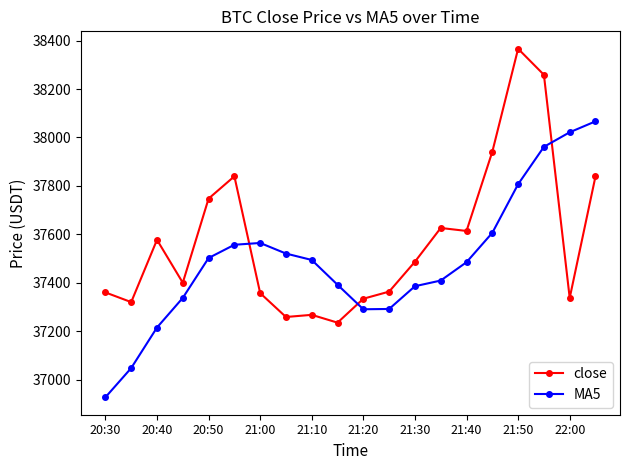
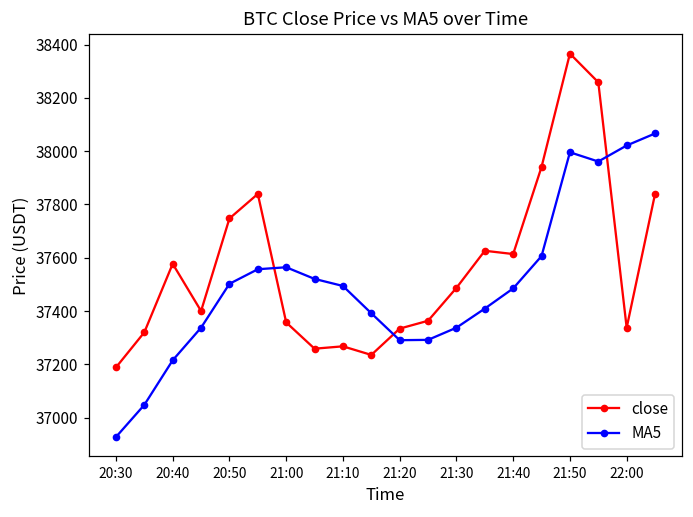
  {
    "close": {
-     "20:30": 37360,
+     "20:30": 37190,
      "20:40": 37580,
      "20:50": 37750,
      "21:00": 37360,
      "21:10": 37270,
      "21:20": 37330,
      "21:30": 37490,
      "21:40": 37610,
      "21:50": 38370,
      "22:00": 37340
    },
    "MA5": {
      "20:30": 36930,
      "20:40": 37220,
      "20:50": 37500,
      "21:00": 37560,
      "21:10": 37490,
      "21:20": 37290,
-     "21:30": 37390,
+     "21:30": 37340,
      "21:40": 37480,
-     "21:50": 37810,
+     "21:50": 38000,
      "22:00": 38020
    }
  }
